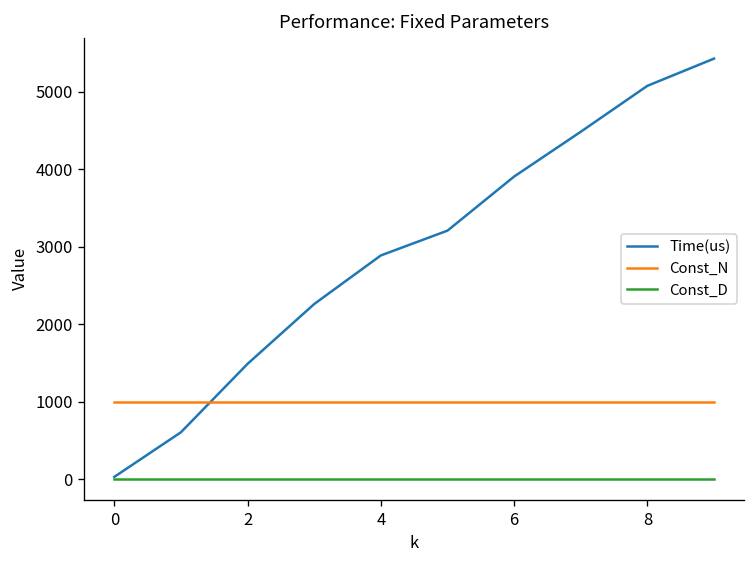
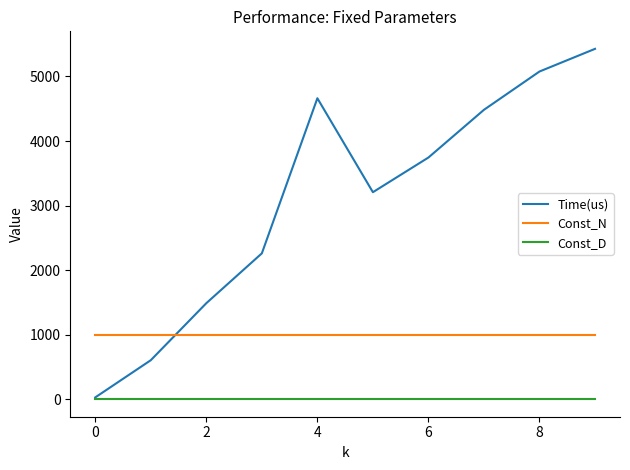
  {
    "Time(us)": {
      "2": 1500,
-     "4": 2900,
-     "6": 3900,
+     "4": 4700,
+     "6": 3700,
      "8": 5100
    },
    "Const_N": {
      "0": 1000,
      "2": 1000,
      "4": 1000,
      "6": 1000,
      "8": 1000
    },
    "Const_D": {
      "2": 0,
      "4": 0,
      "6": 0,
      "8": 0
    }
  }
